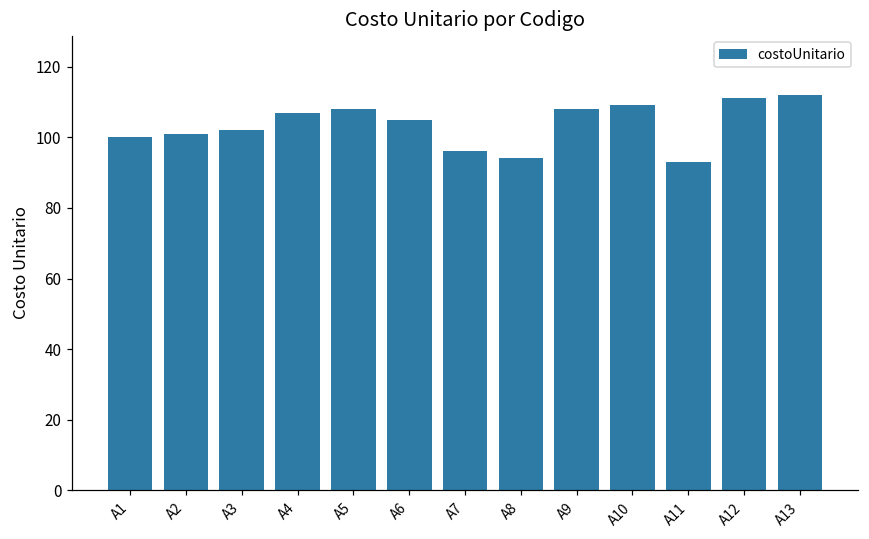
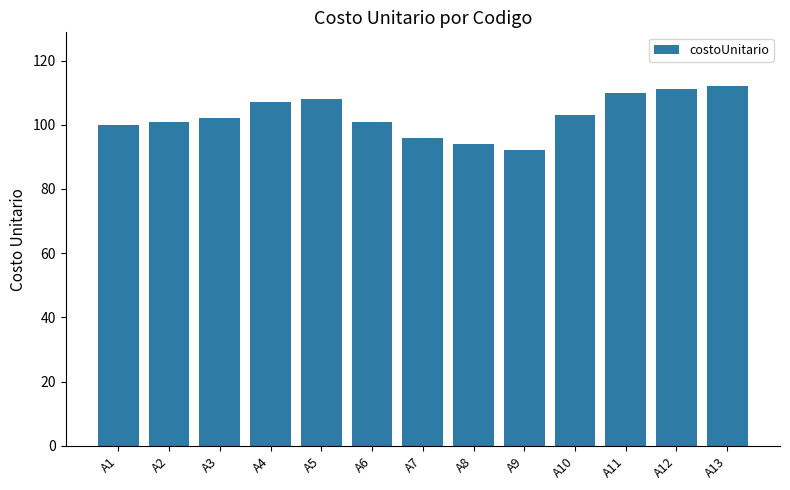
  {
    "A1": 100,
    "A2": 101,
    "A3": 102,
    "A4": 107,
    "A5": 108,
-   "A6": 105,
+   "A6": 101,
    "A7": 96,
    "A8": 94,
-   "A9": 108,
-   "A10": 109,
-   "A11": 93,
+   "A9": 92,
+   "A10": 103,
+   "A11": 110,
    "A12": 111,
    "A13": 112
  }
